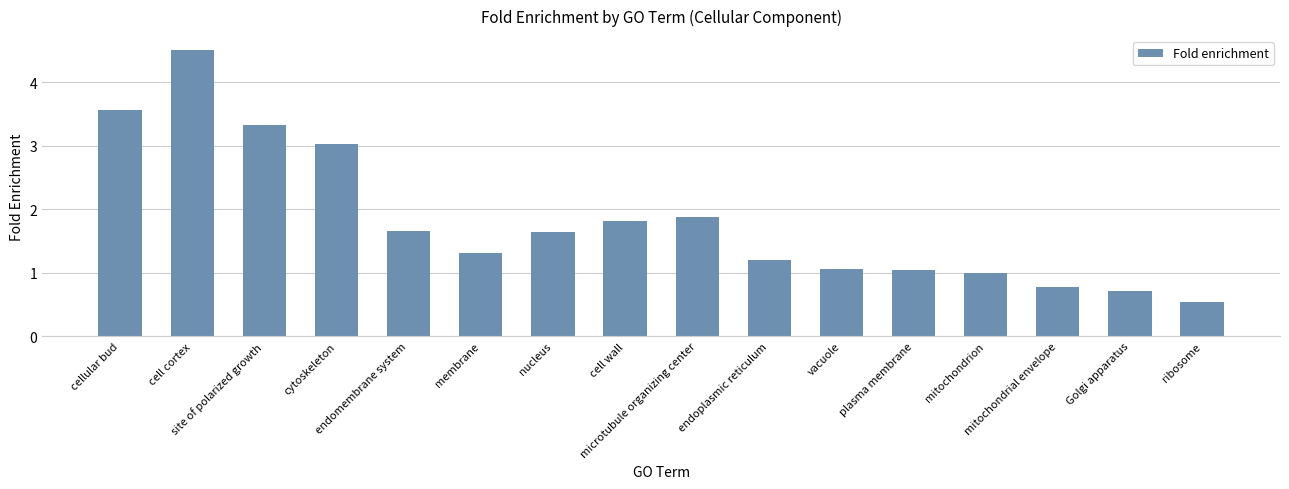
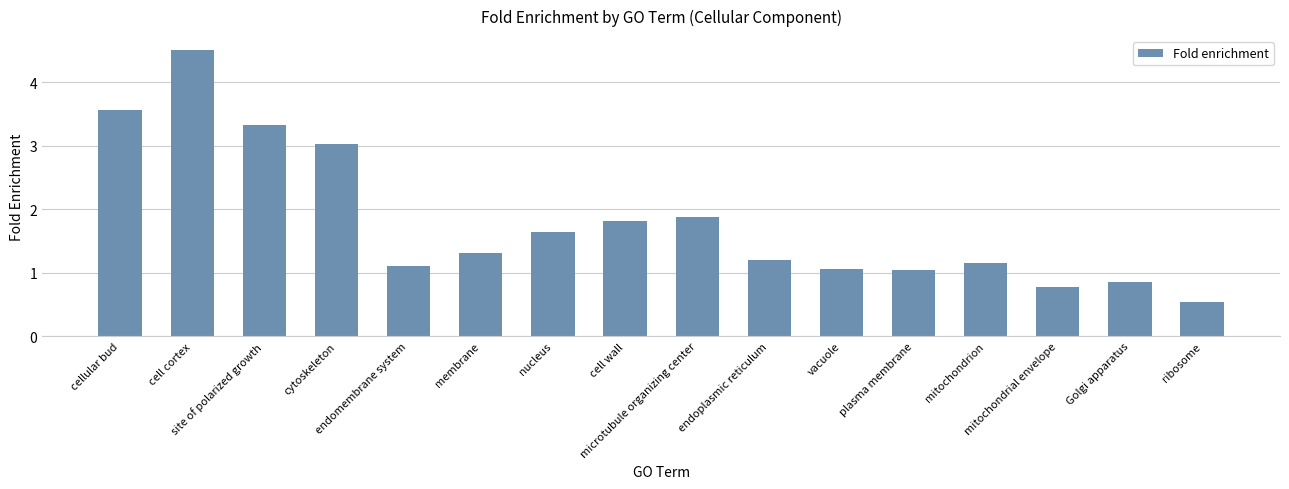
  {
    "cellular bud": 3.6,
    "cell cortex": 4.5,
    "site of polarized growth": 3.3,
    "cytoskeleton": 3.0,
-   "endomembrane system": 1.7,
+   "endomembrane system": 1.1,
    "membrane": 1.3,
    "nucleus": 1.6,
    "cell wall": 1.8,
    "microtubule organizing center": 1.9,
    "endoplasmic reticulum": 1.2,
    "vacuole": 1.1,
    "plasma membrane": 1.0,
-   "mitochondrion": 1.0,
+   "mitochondrion": 1.2,
    "mitochondrial envelope": 0.8,
-   "Golgi apparatus": 0.7,
+   "Golgi apparatus": 0.9,
    "ribosome": 0.5
  }
